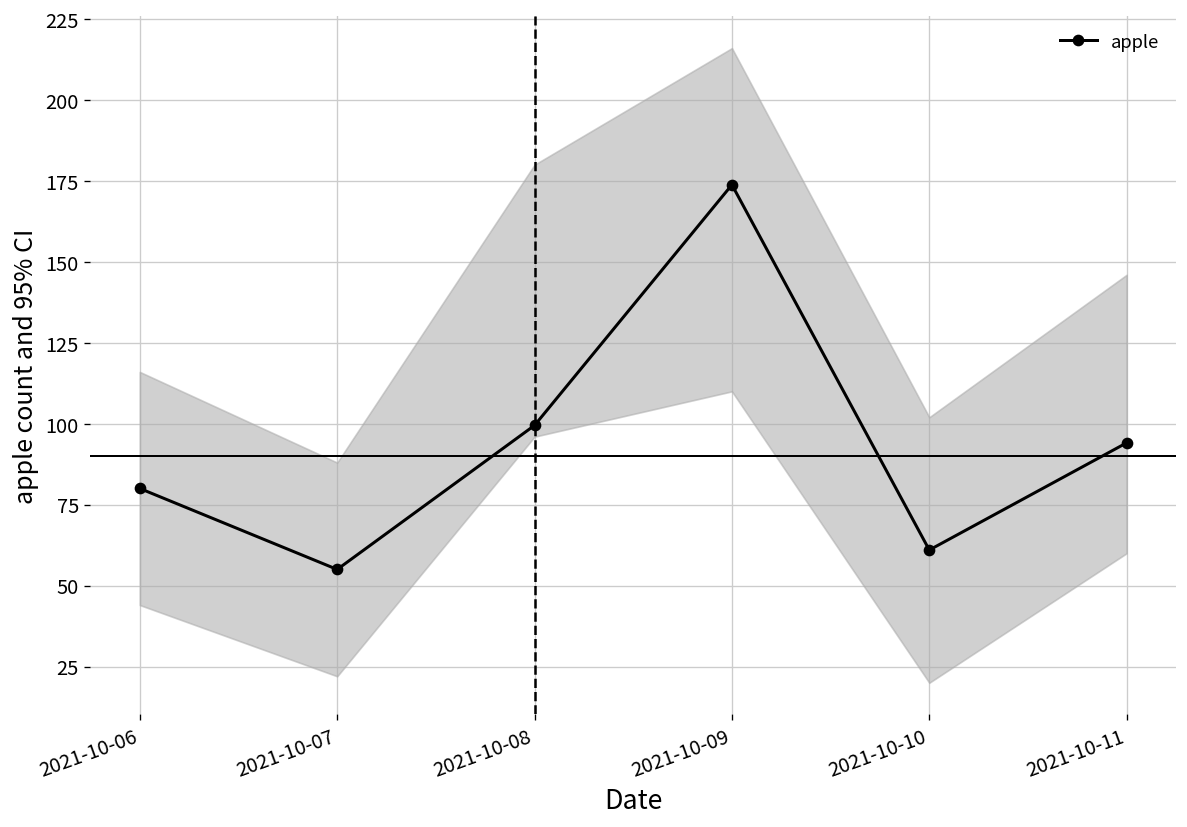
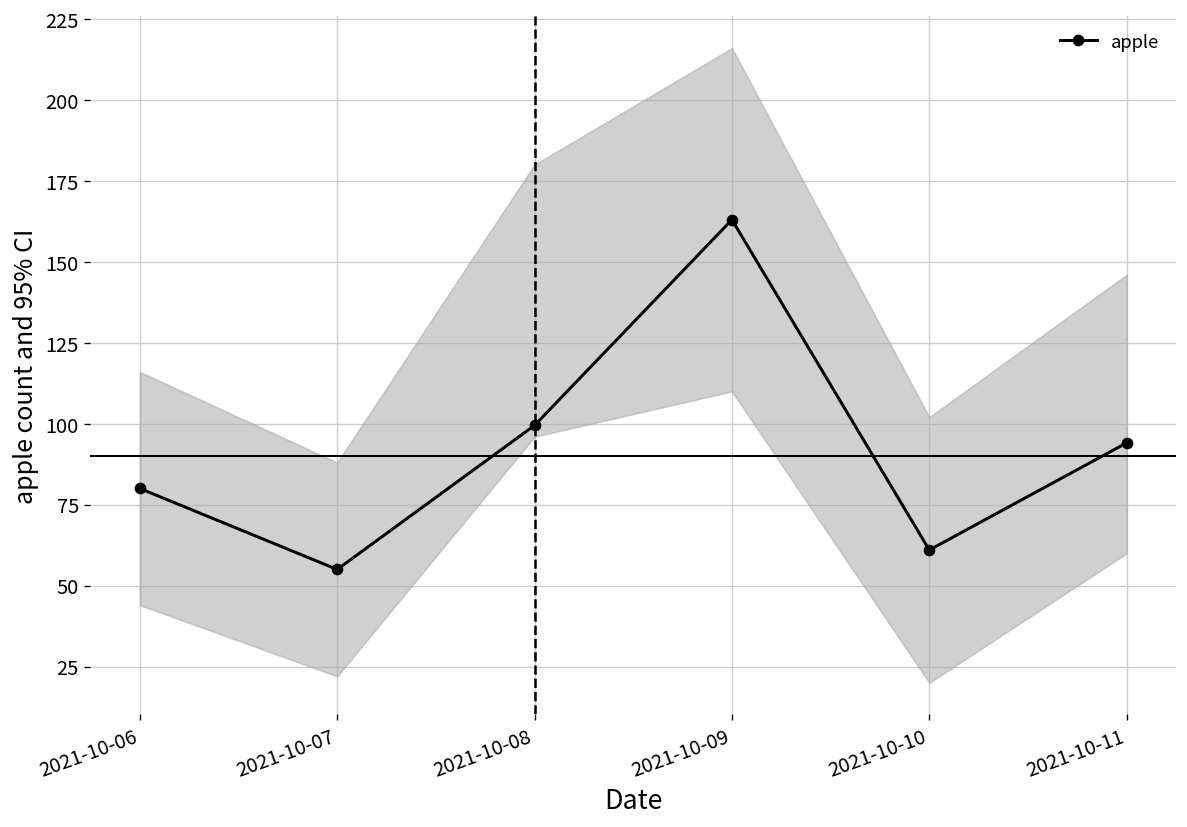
  {
    "apple": {
      "2021-10-06": 80,
      "2021-10-07": 55,
      "2021-10-08": 100,
-     "2021-10-09": 174,
+     "2021-10-09": 163,
      "2021-10-10": 61,
      "2021-10-11": 94
    }
  }
